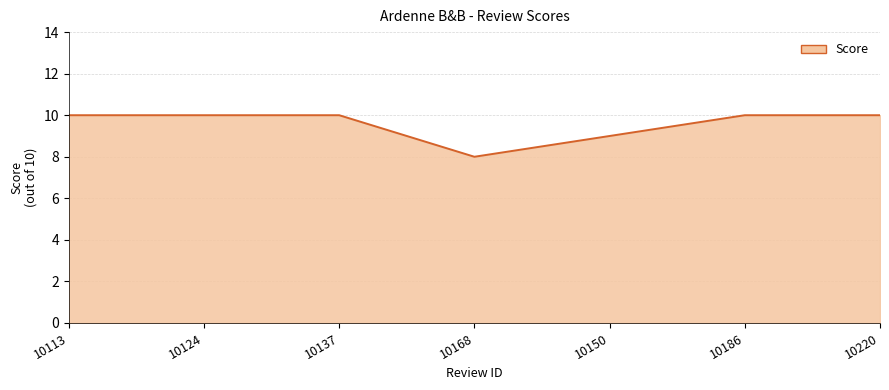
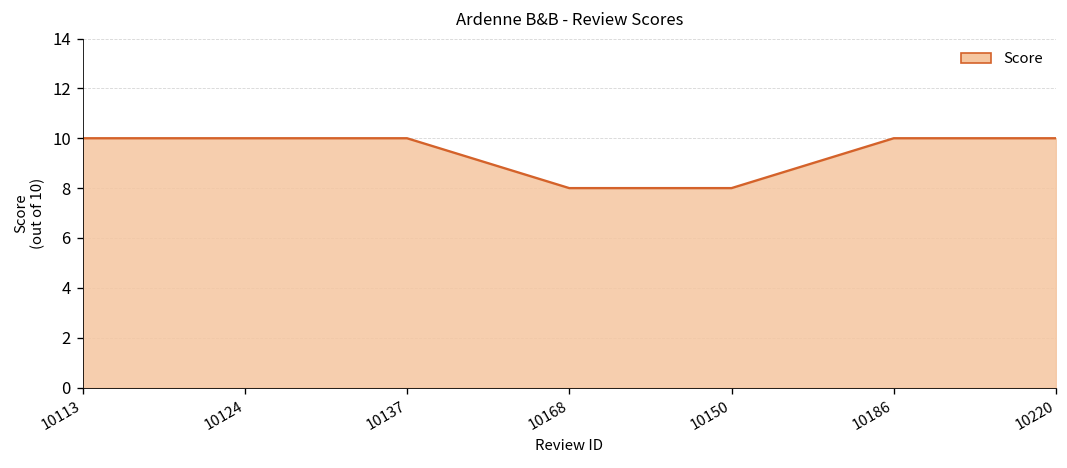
  {
    "10113": 10,
    "10124": 10,
    "10137": 10,
    "10168": 8,
-   "10150": 9,
+   "10150": 8,
    "10186": 10,
    "10220": 10
  }
